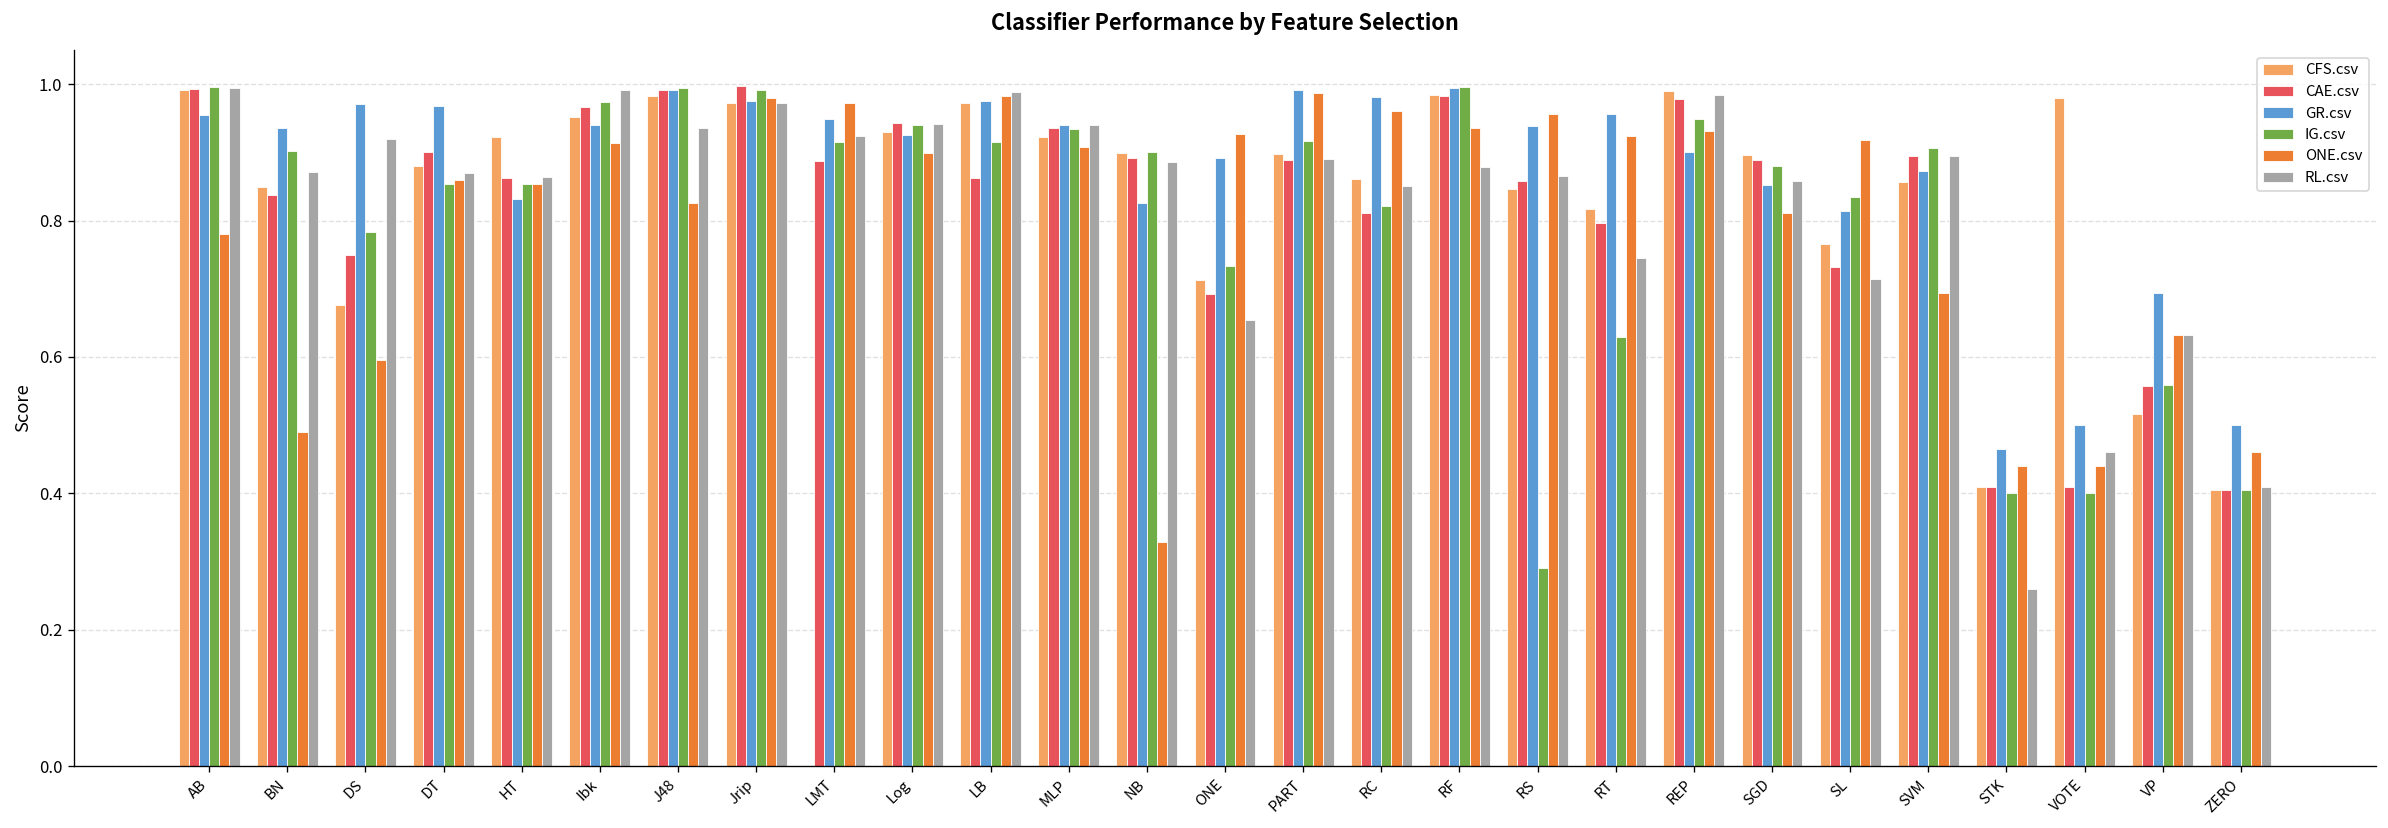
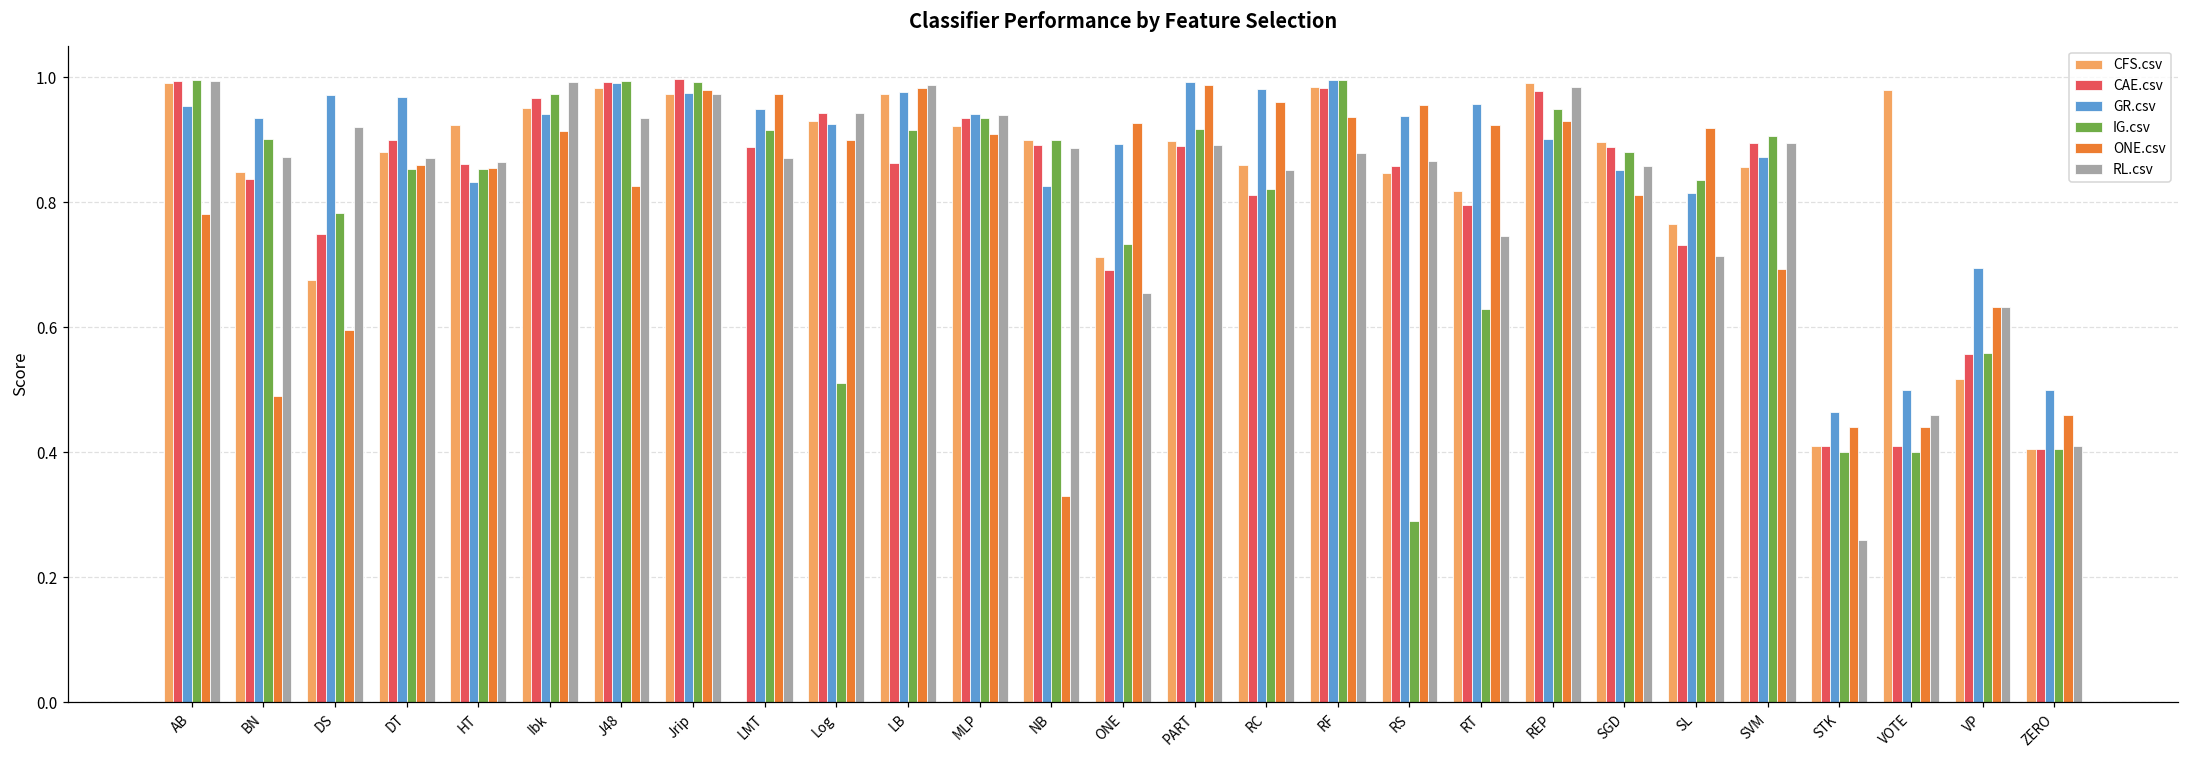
  {
    "CFS.csv": {
      "AB": 0.99,
      "BN": 0.85,
      "DS": 0.68,
      "DT": 0.88,
      "HT": 0.92,
      "Ibk": 0.95,
      "J48": 0.98,
      "Jrip": 0.97,
      "LMT": 0.00,
      "Log": 0.93,
      "LB": 0.97,
      "MLP": 0.92,
      "NB": 0.90,
      "ONE": 0.71,
      "PART": 0.90,
      "RC": 0.86,
      "RF": 0.98,
      "RS": 0.85,
      "RT": 0.82,
      "REP": 0.99,
      "SGD": 0.90,
      "SL": 0.77,
      "SVM": 0.86,
      "STK": 0.41,
      "VOTE": 0.98,
      "VP": 0.52,
      "ZERO": 0.41
    },
    "GR.csv": {
      "AB": 0.95,
      "BN": 0.94,
      "DS": 0.97,
      "DT": 0.97,
      "HT": 0.83,
      "Ibk": 0.94,
      "J48": 0.99,
      "Jrip": 0.98,
      "LMT": 0.95,
      "Log": 0.93,
      "LB": 0.98,
      "MLP": 0.94,
      "NB": 0.83,
      "ONE": 0.89,
      "PART": 0.99,
      "RC": 0.98,
      "RF": 0.99,
      "RS": 0.94,
      "RT": 0.96,
      "REP": 0.90,
      "SGD": 0.85,
      "SL": 0.81,
      "SVM": 0.87,
      "STK": 0.47,
      "VOTE": 0.50,
      "VP": 0.69,
      "ZERO": 0.50
    },
    "IG.csv": {
      "AB": 1.00,
      "BN": 0.90,
      "DS": 0.78,
      "DT": 0.85,
      "HT": 0.85,
      "Ibk": 0.97,
      "J48": 0.99,
      "Jrip": 0.99,
      "LMT": 0.92,
-     "Log": 0.94,
+     "Log": 0.51,
      "LB": 0.91,
      "MLP": 0.93,
      "NB": 0.90,
      "ONE": 0.73,
      "PART": 0.92,
      "RC": 0.82,
      "RF": 1.00,
      "RS": 0.29,
      "RT": 0.63,
      "REP": 0.95,
      "SGD": 0.88,
      "SL": 0.83,
      "SVM": 0.91,
      "STK": 0.40,
      "VOTE": 0.40,
      "VP": 0.56,
      "ZERO": 0.41
    },
    "RL.csv": {
      "AB": 0.99,
      "BN": 0.87,
      "DS": 0.92,
      "DT": 0.87,
      "HT": 0.86,
      "Ibk": 0.99,
      "J48": 0.94,
      "Jrip": 0.97,
-     "LMT": 0.92,
+     "LMT": 0.87,
      "Log": 0.94,
      "LB": 0.99,
      "MLP": 0.94,
      "NB": 0.89,
      "ONE": 0.65,
      "PART": 0.89,
      "RC": 0.85,
      "RF": 0.88,
      "RS": 0.87,
      "RT": 0.75,
      "REP": 0.98,
      "SGD": 0.86,
      "SL": 0.71,
      "SVM": 0.90,
      "STK": 0.26,
      "VOTE": 0.46,
      "VP": 0.63,
      "ZERO": 0.41
    }
  }
